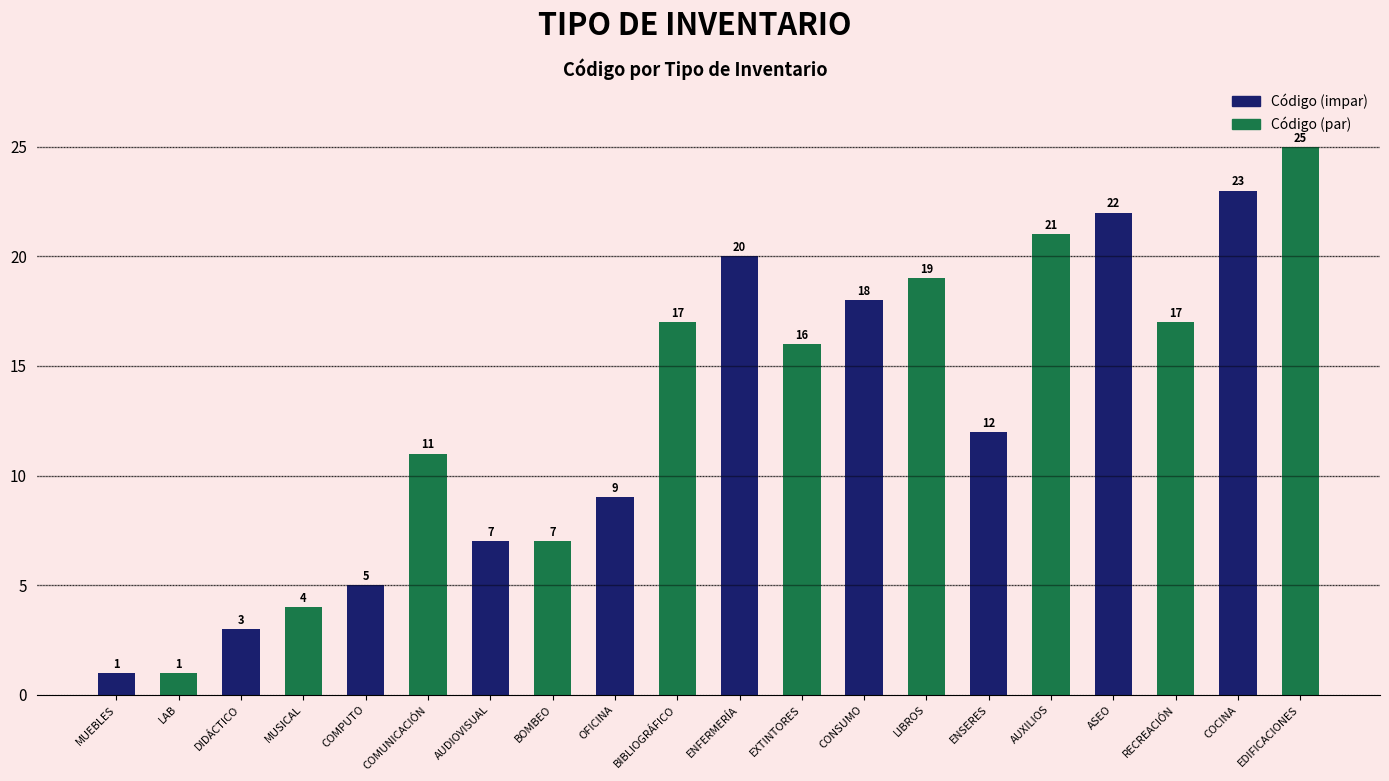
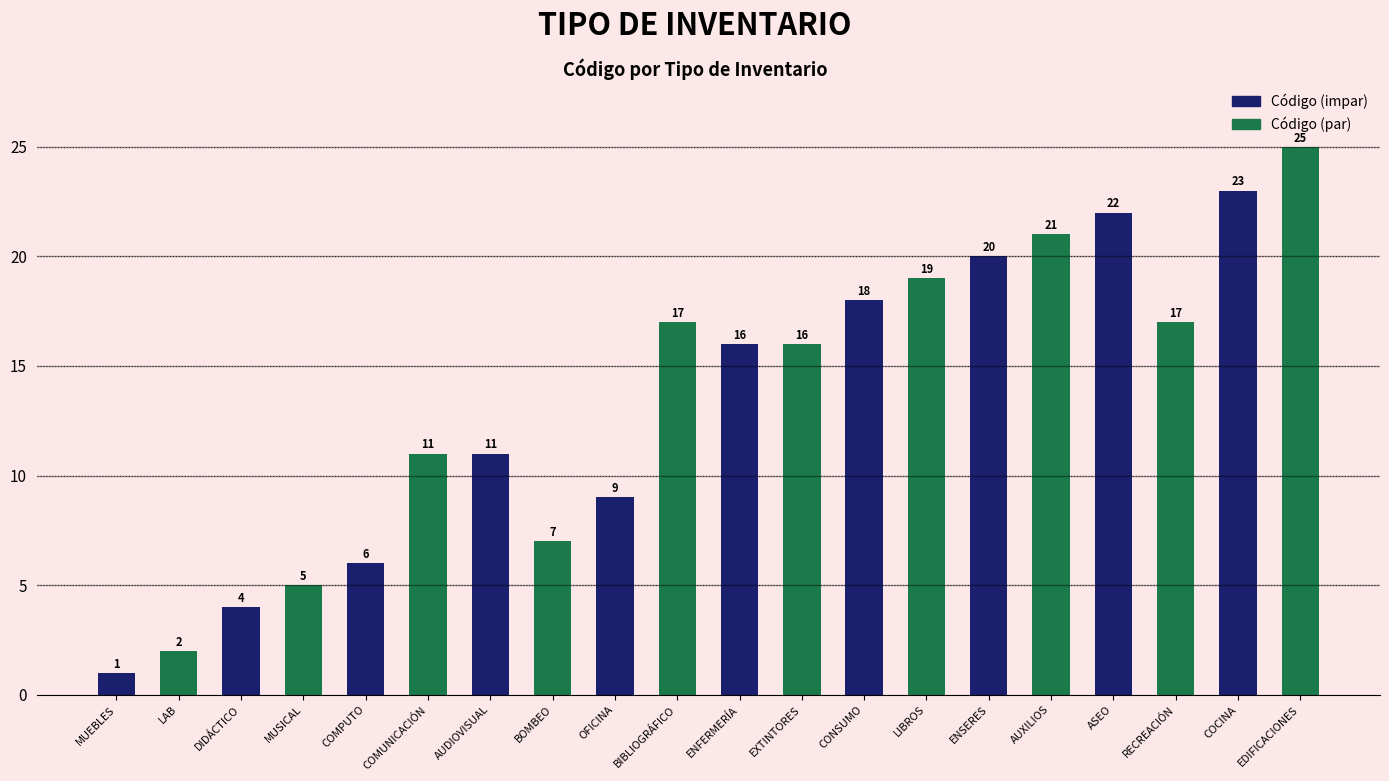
  {
    "MUEBLES": 1,
-   "LAB": 1,
-   "DIDÁCTICO": 3,
-   "MUSICAL": 4,
-   "COMPUTO": 5,
+   "LAB": 2,
+   "DIDÁCTICO": 4,
+   "MUSICAL": 5,
+   "COMPUTO": 6,
    "COMUNICACIÓN": 11,
-   "AUDIOVISUAL": 7,
+   "AUDIOVISUAL": 11,
    "BOMBEO": 7,
    "OFICINA": 9,
    "BIBLIOGRÁFICO": 17,
-   "ENFERMERÍA": 20,
+   "ENFERMERÍA": 16,
    "EXTINTORES": 16,
    "CONSUMO": 18,
    "LIBROS": 19,
-   "ENSERES": 12,
+   "ENSERES": 20,
    "AUXILIOS": 21,
    "ASEO": 22,
    "RECREACIÓN": 17,
    "COCINA": 23,
    "EDIFICACIONES": 25
  }
